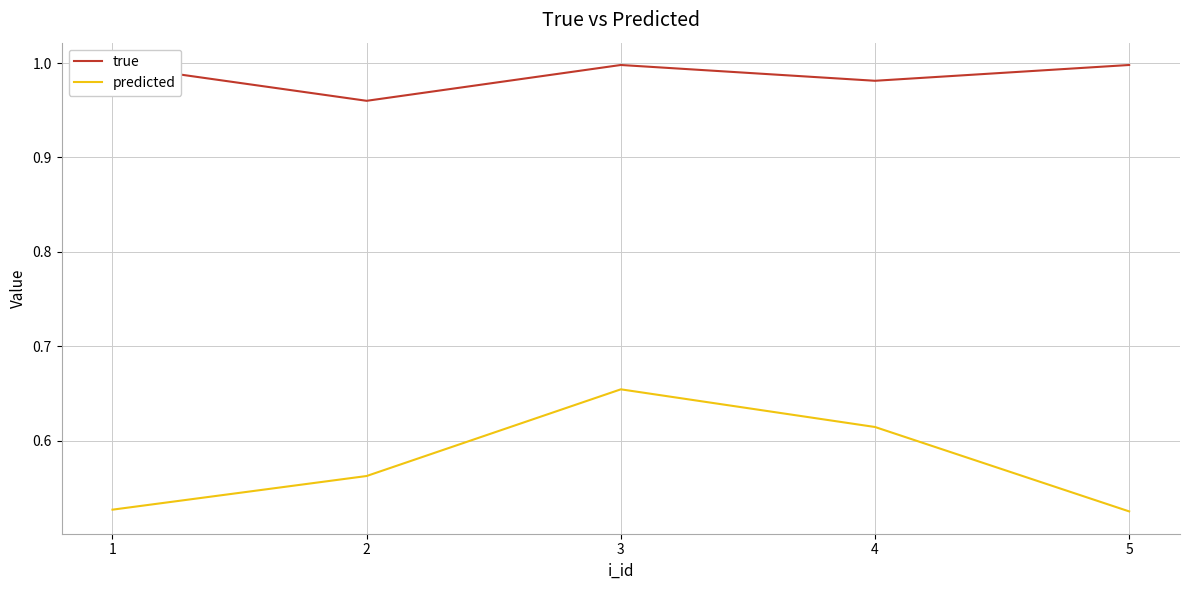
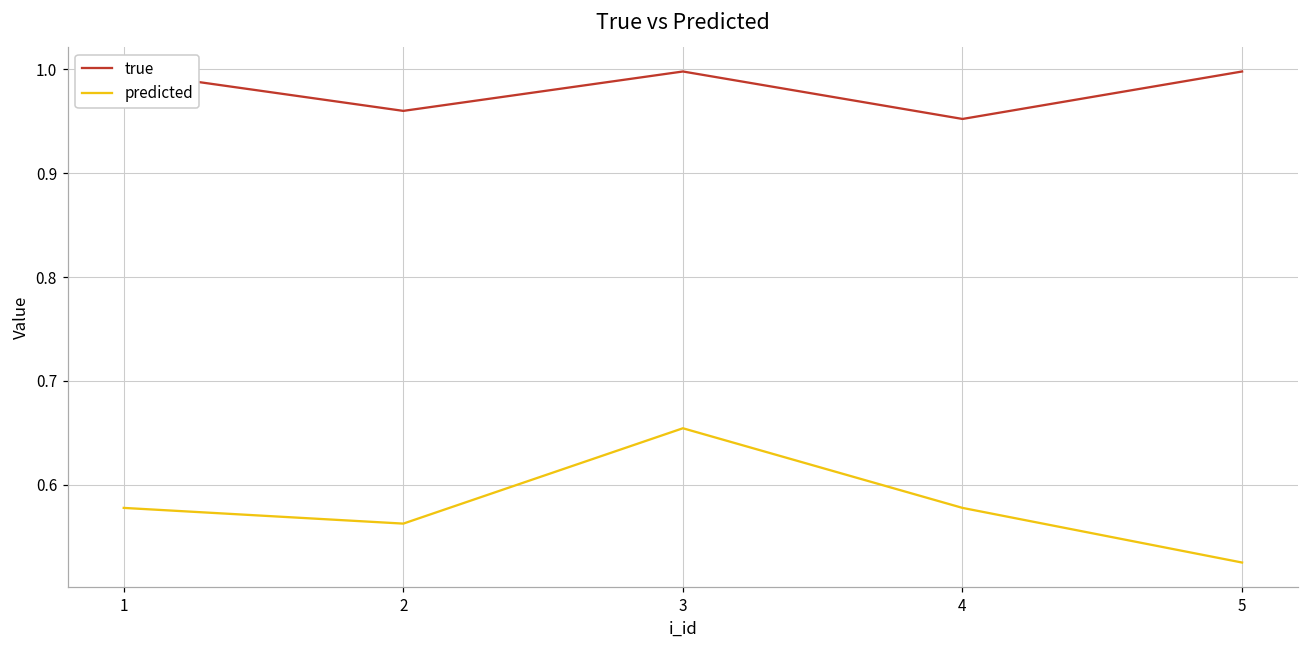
  {
    "true": {
      "2": 0.96,
      "3": 1.00,
-     "4": 0.98,
+     "4": 0.95,
      "5": 1.00
    },
    "predicted": {
-     "1": 0.53,
+     "1": 0.58,
      "2": 0.56,
      "3": 0.65,
-     "4": 0.61,
+     "4": 0.58,
      "5": 0.52
    }
  }
